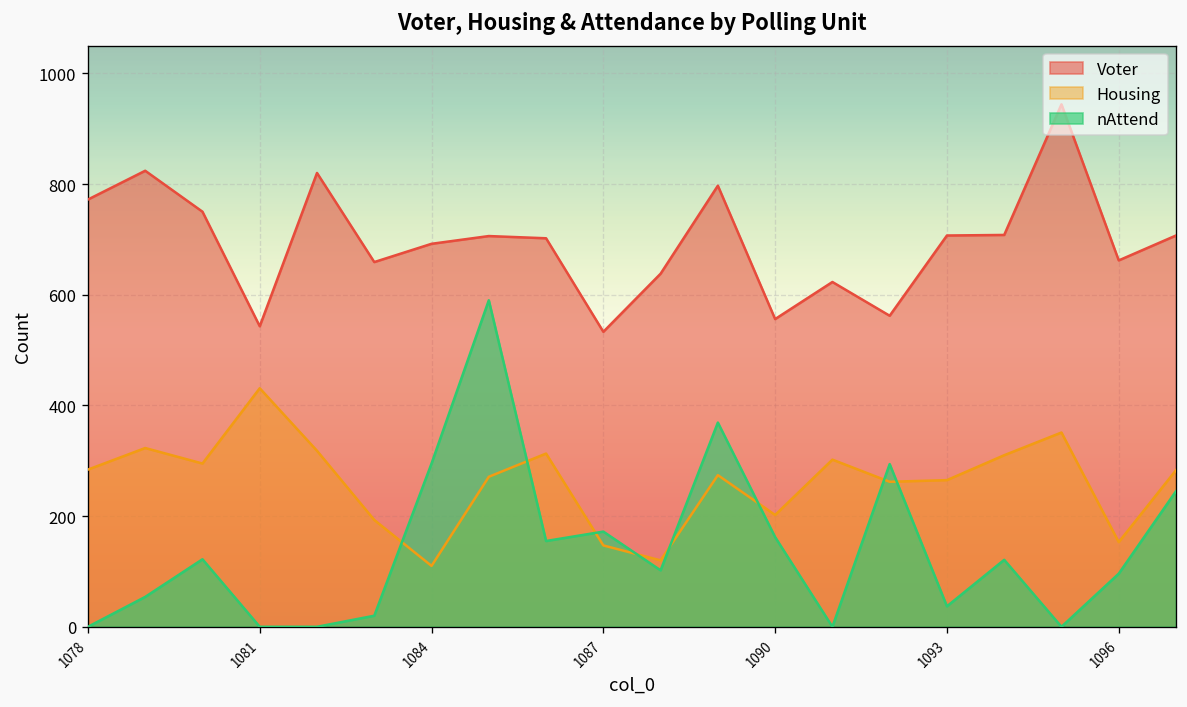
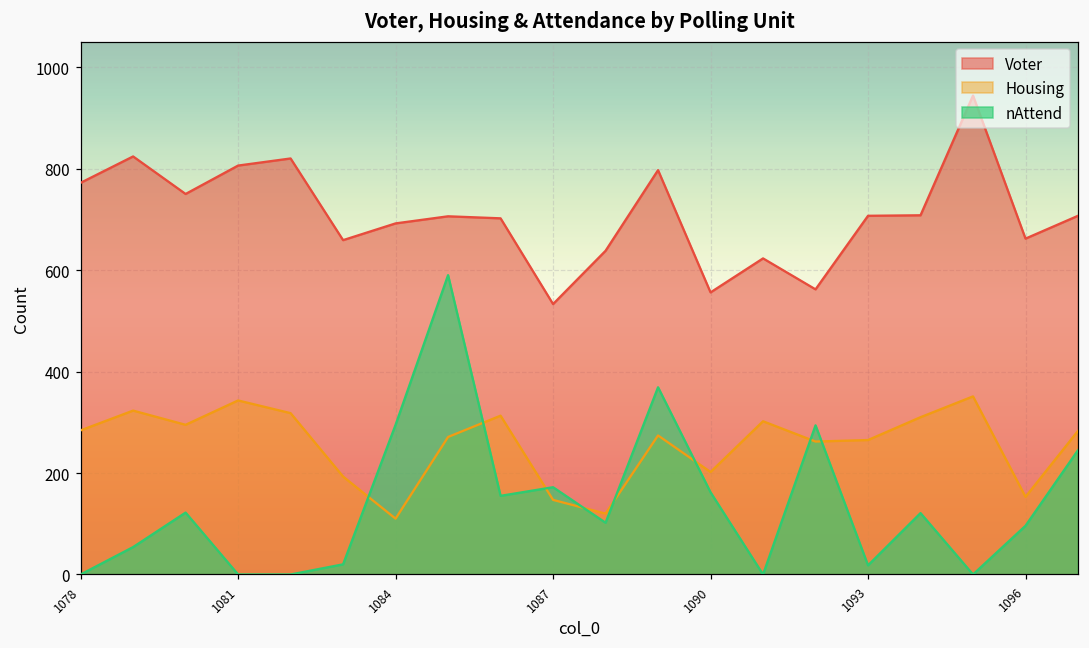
  {
    "Voter": {
      "1078": 770,
-     "1081": 540,
+     "1081": 810,
      "1084": 690,
      "1087": 530,
      "1090": 560,
      "1093": 710,
      "1096": 660
    },
    "Housing": {
      "1078": 280,
-     "1081": 430,
+     "1081": 340,
      "1084": 110,
      "1087": 150,
      "1090": 200,
      "1093": 270,
      "1096": 150
    },
    "nAttend": {
      "1078": 0,
      "1081": 0,
      "1084": 300,
      "1087": 170,
      "1090": 160,
-     "1093": 40,
+     "1093": 20,
      "1096": 100
    }
  }
